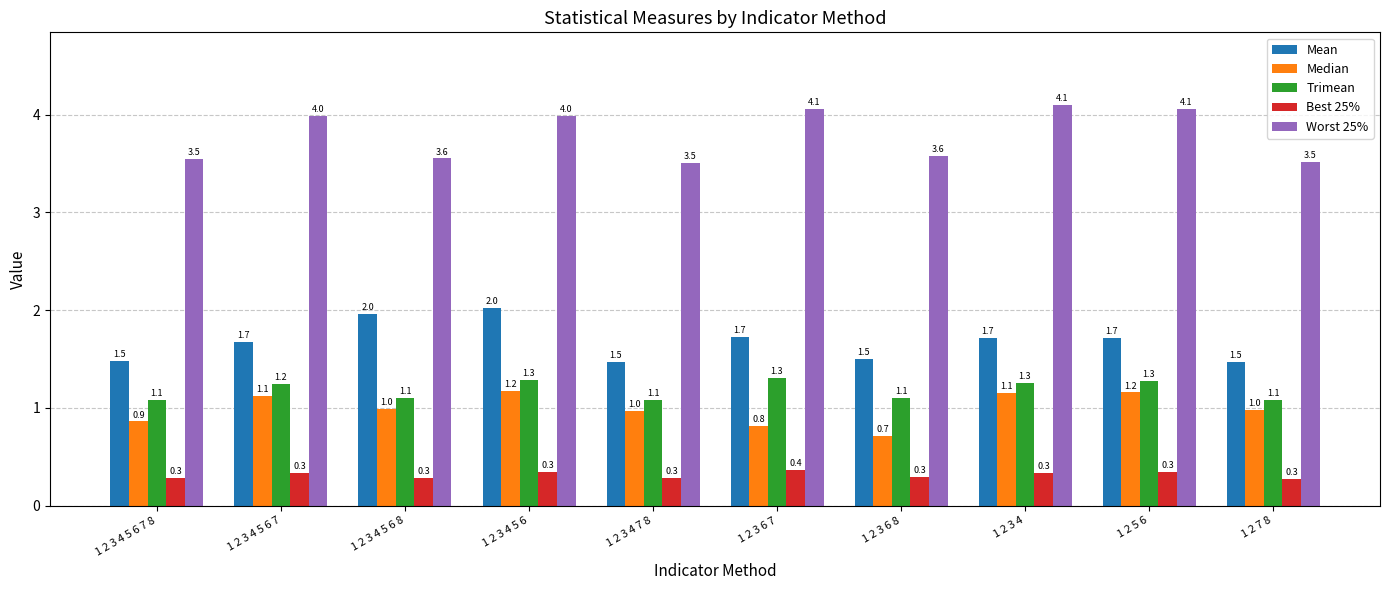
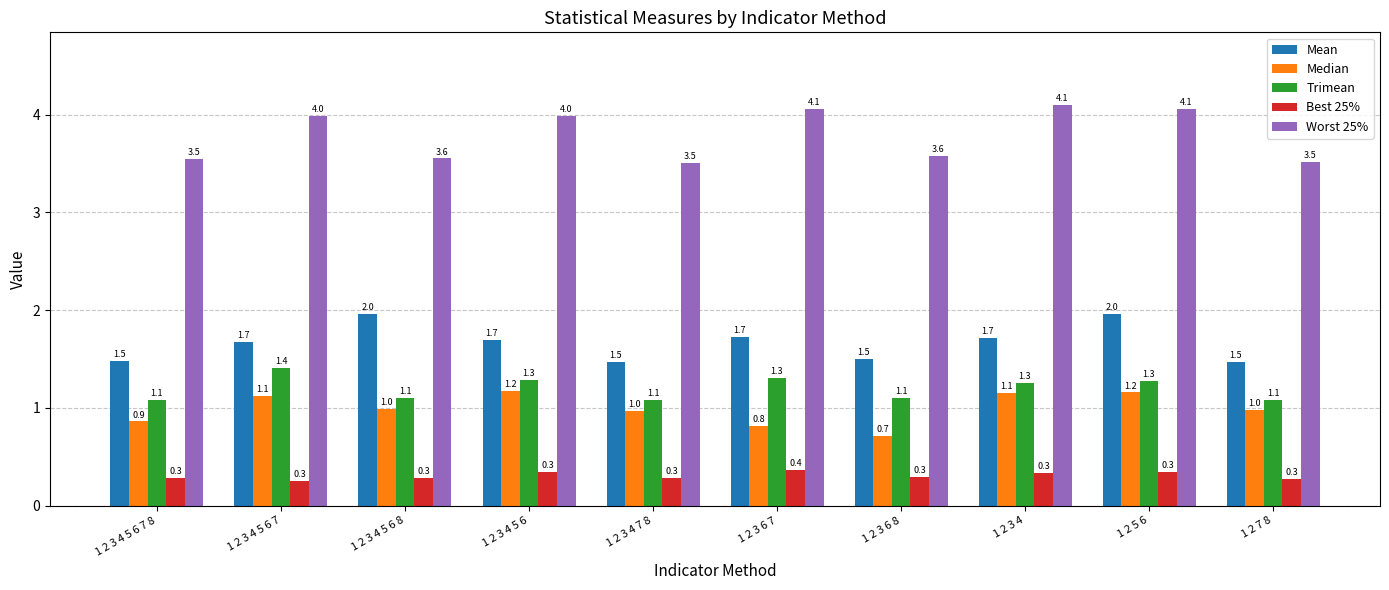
  {
    "Mean": {
      "1 2 3 4 5 6 7 8": 1.5,
      "1 2 3 4 5 6 7": 1.7,
      "1 2 3 4 5 6 8": 2.0,
-     "1 2 3 4 5 6": 2.0,
+     "1 2 3 4 5 6": 1.7,
      "1 2 3 4 7 8": 1.5,
      "1 2 3 6 7": 1.7,
      "1 2 3 6 8": 1.5,
      "1 2 3 4": 1.7,
-     "1 2 5 6": 1.7,
+     "1 2 5 6": 2.0,
      "1 2 7 8": 1.5
    },
    "Median": {
      "1 2 3 4 5 6 7 8": 0.9,
      "1 2 3 4 5 6 7": 1.1,
      "1 2 3 4 5 6 8": 1.0,
      "1 2 3 4 5 6": 1.2,
      "1 2 3 4 7 8": 1.0,
      "1 2 3 6 7": 0.8,
      "1 2 3 6 8": 0.7,
      "1 2 3 4": 1.1,
      "1 2 5 6": 1.2,
      "1 2 7 8": 1.0
    },
    "Trimean": {
      "1 2 3 4 5 6 7 8": 1.1,
-     "1 2 3 4 5 6 7": 1.2,
+     "1 2 3 4 5 6 7": 1.4,
      "1 2 3 4 5 6 8": 1.1,
      "1 2 3 4 5 6": 1.3,
      "1 2 3 4 7 8": 1.1,
      "1 2 3 6 7": 1.3,
      "1 2 3 6 8": 1.1,
      "1 2 3 4": 1.3,
      "1 2 5 6": 1.3,
      "1 2 7 8": 1.1
    },
    "Best 25%": {
-     "1 2 3 4 5 6 7": 0.33
+     "1 2 3 4 5 6 7": 0.25
    },
    "Worst 25%": {
      "1 2 3 4 5 6 7 8": 3.5,
      "1 2 3 4 5 6 7": 4.0,
      "1 2 3 4 5 6 8": 3.6,
      "1 2 3 4 5 6": 4.0,
      "1 2 3 4 7 8": 3.5,
      "1 2 3 6 7": 4.1,
      "1 2 3 6 8": 3.6,
      "1 2 3 4": 4.1,
      "1 2 5 6": 4.1,
      "1 2 7 8": 3.5
    }
  }
